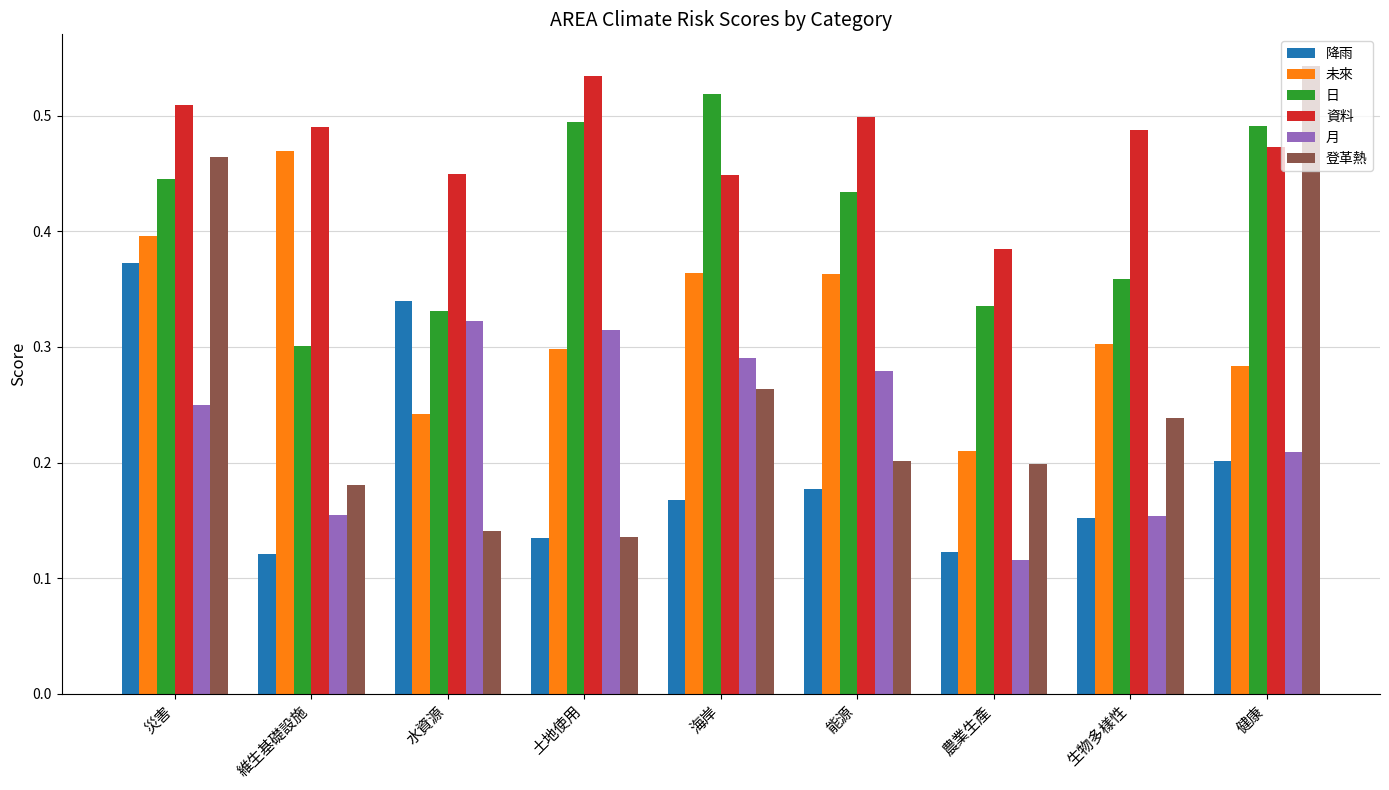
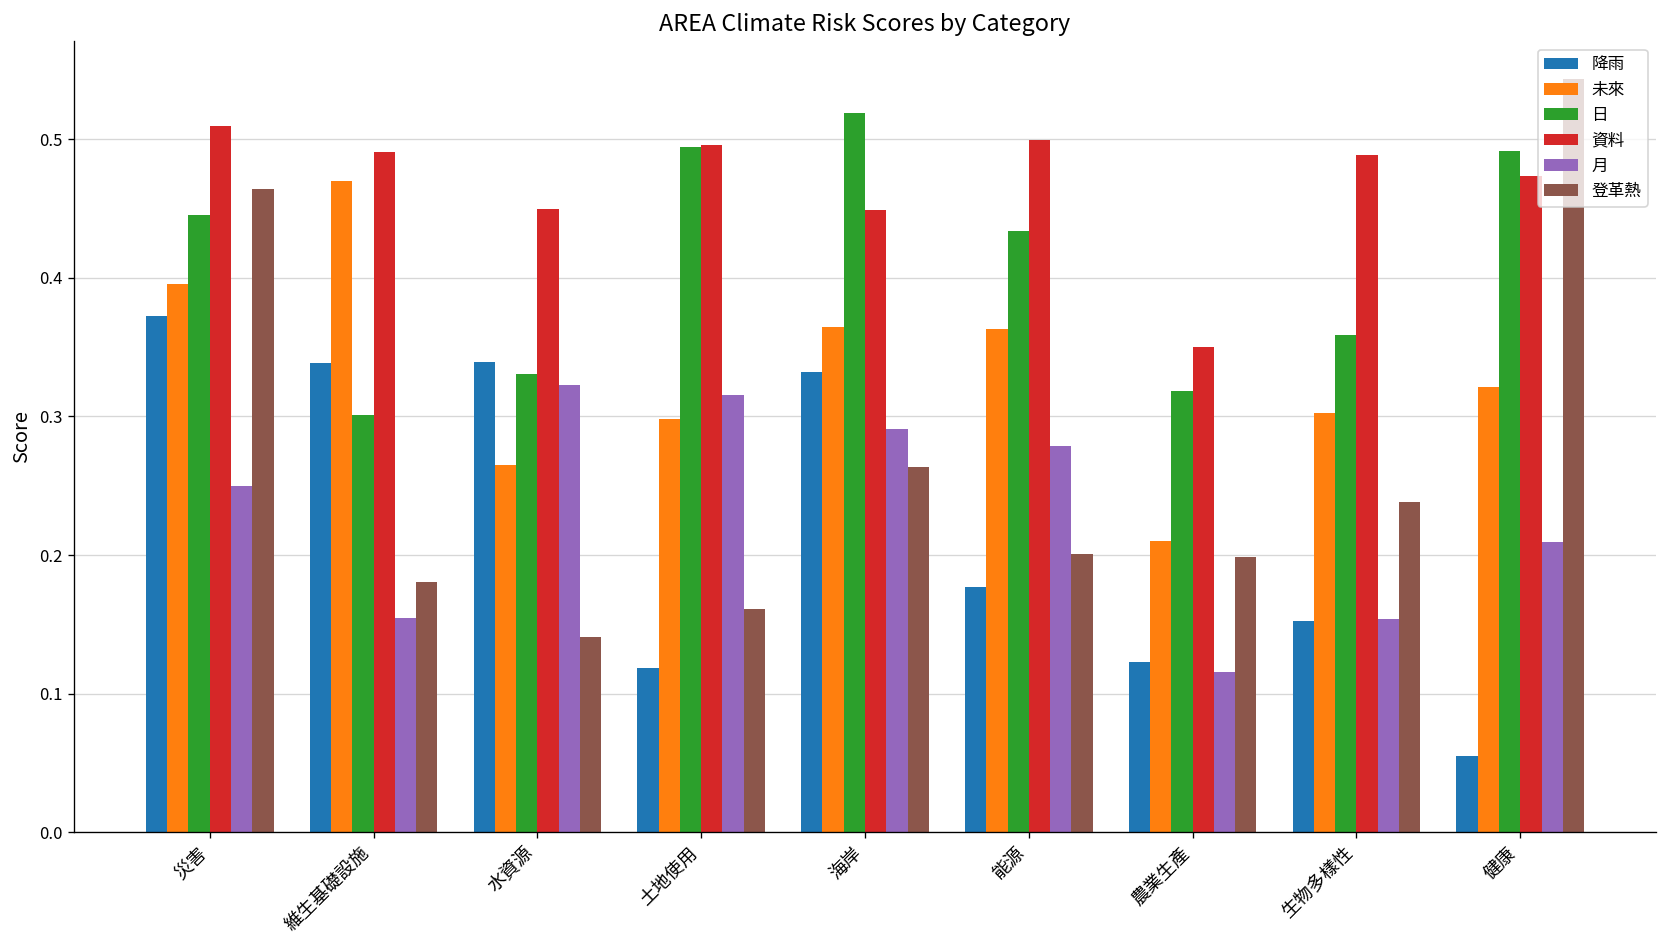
  {
    "降雨": {
      "災害": 0.373,
-     "維生基礎設施": 0.121,
+     "維生基礎設施": 0.339,
      "水資源": 0.339,
-     "土地使用": 0.135,
-     "海岸": 0.167,
+     "土地使用": 0.119,
+     "海岸": 0.332,
      "能源": 0.177,
      "農業生產": 0.123,
      "生物多樣性": 0.152,
-     "健康": 0.201
+     "健康": 0.055
    },
    "未來": {
      "災害": 0.396,
      "維生基礎設施": 0.470,
-     "水資源": 0.242,
+     "水資源": 0.265,
      "土地使用": 0.298,
      "海岸": 0.364,
      "能源": 0.363,
      "農業生產": 0.210,
      "生物多樣性": 0.302,
-     "健康": 0.283
+     "健康": 0.321
    },
    "日": {
      "災害": 0.445,
      "維生基礎設施": 0.301,
      "水資源": 0.331,
      "土地使用": 0.495,
      "海岸": 0.519,
      "能源": 0.434,
-     "農業生產": 0.335,
+     "農業生產": 0.318,
      "生物多樣性": 0.358,
      "健康": 0.492
    },
    "資料": {
      "災害": 0.510,
      "維生基礎設施": 0.491,
      "水資源": 0.449,
-     "土地使用": 0.535,
+     "土地使用": 0.496,
      "海岸": 0.449,
      "能源": 0.499,
-     "農業生產": 0.384,
+     "農業生產": 0.350,
      "生物多樣性": 0.488,
      "健康": 0.473
    },
    "月": {
      "災害": 0.250,
      "維生基礎設施": 0.154,
      "水資源": 0.322,
      "土地使用": 0.315,
      "海岸": 0.291,
      "能源": 0.279,
      "農業生產": 0.116,
      "生物多樣性": 0.154,
      "健康": 0.209
    },
    "登革熱": {
      "災害": 0.464,
      "維生基礎設施": 0.181,
      "水資源": 0.141,
-     "土地使用": 0.136,
+     "土地使用": 0.161,
      "海岸": 0.264,
      "能源": 0.201,
      "農業生產": 0.198,
      "生物多樣性": 0.238
    }
  }
